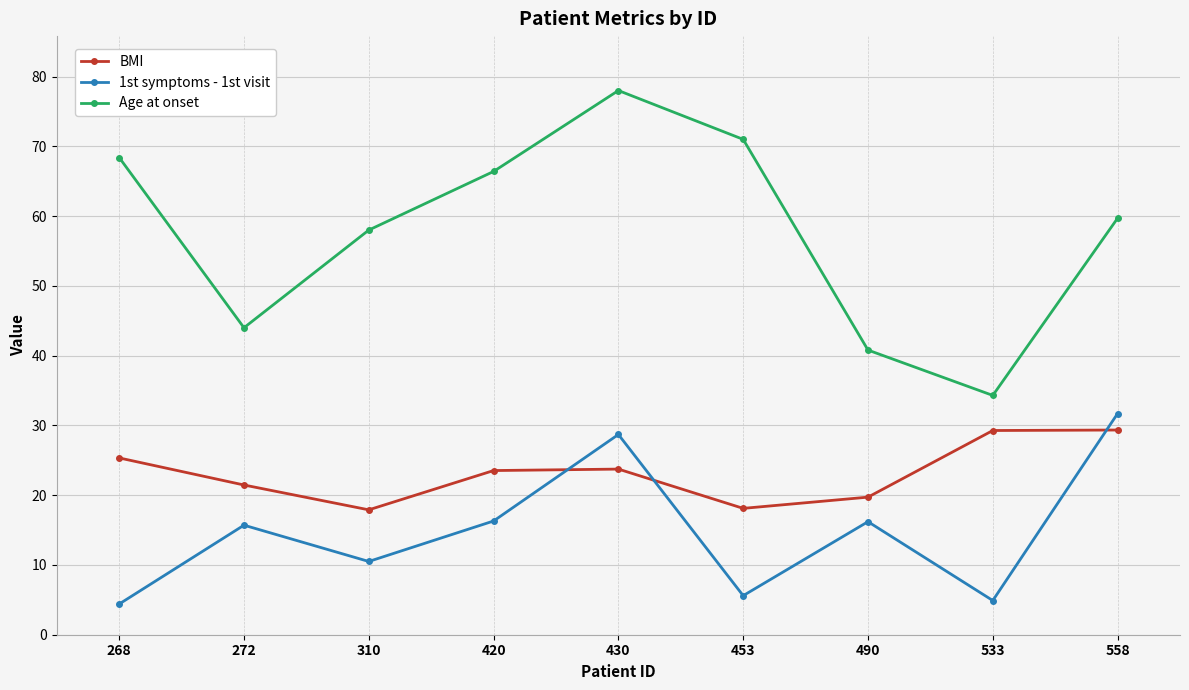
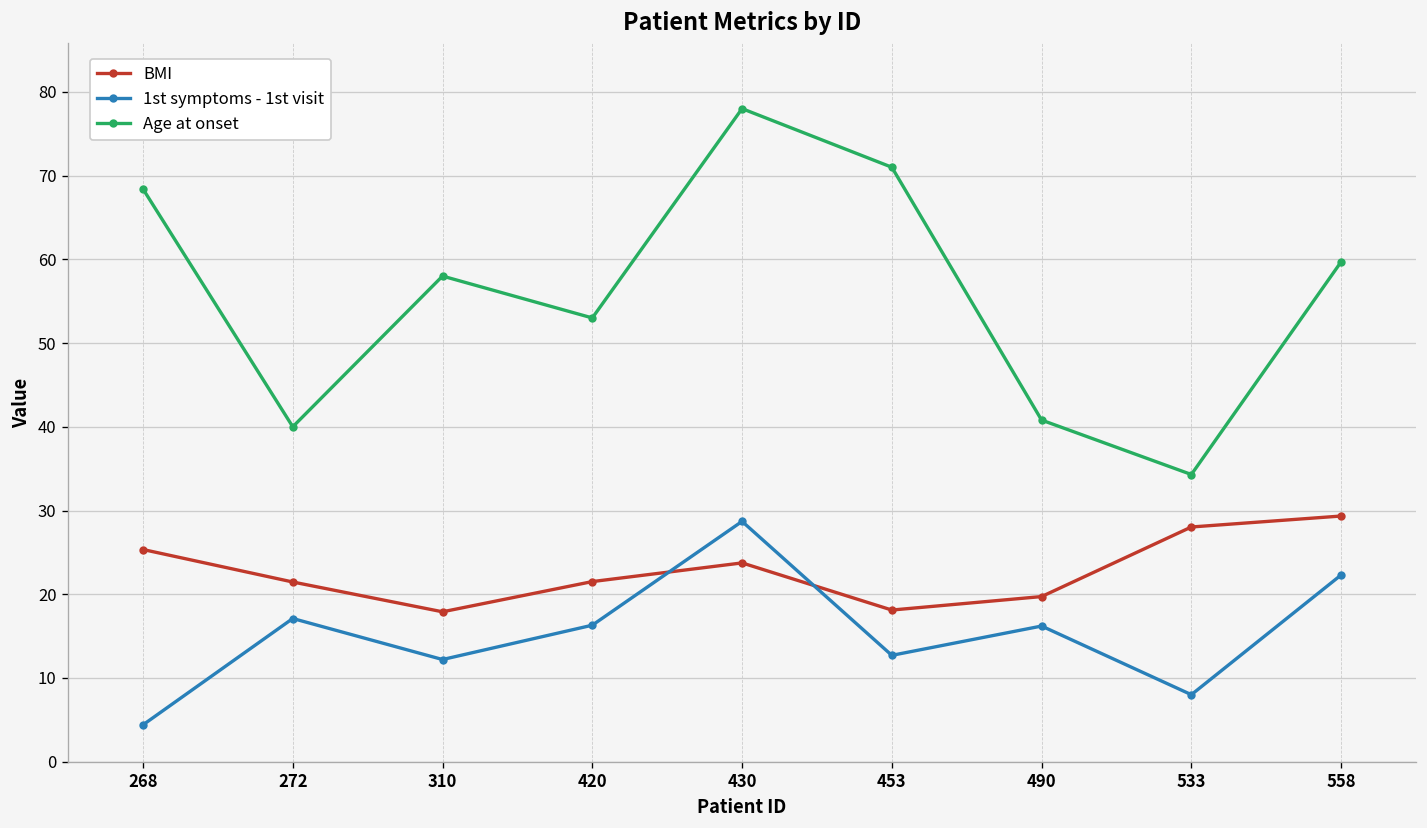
  {
    "BMI": {
      "268": 25,
      "272": 21,
      "310": 18,
-     "420": 24,
+     "420": 22,
      "430": 24,
      "453": 18,
      "490": 20,
-     "533": 29,
+     "533": 28,
      "558": 29
    },
    "1st symptoms - 1st visit": {
      "268": 4,
-     "272": 16,
-     "310": 11,
+     "272": 17,
+     "310": 12,
      "420": 16,
      "430": 29,
-     "453": 6,
+     "453": 13,
      "490": 16,
-     "533": 5,
-     "558": 32
+     "533": 8,
+     "558": 22
    },
    "Age at onset": {
      "268": 68,
-     "272": 44,
+     "272": 40,
      "310": 58,
-     "420": 66,
+     "420": 53,
      "430": 78,
      "453": 71,
      "490": 41,
      "533": 34,
      "558": 60
    }
  }
